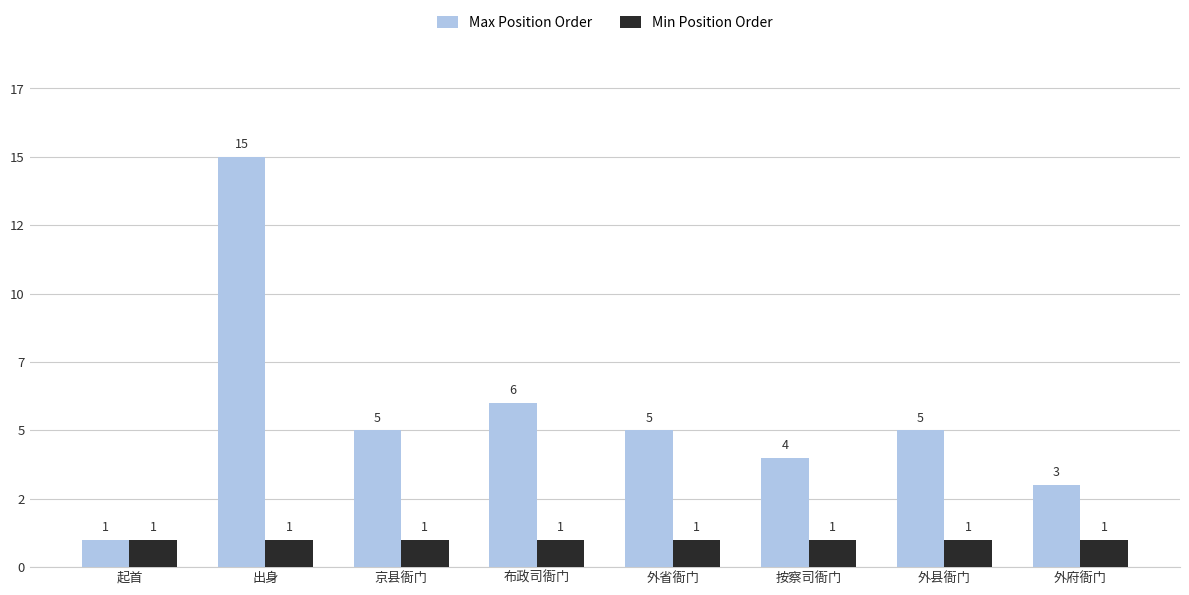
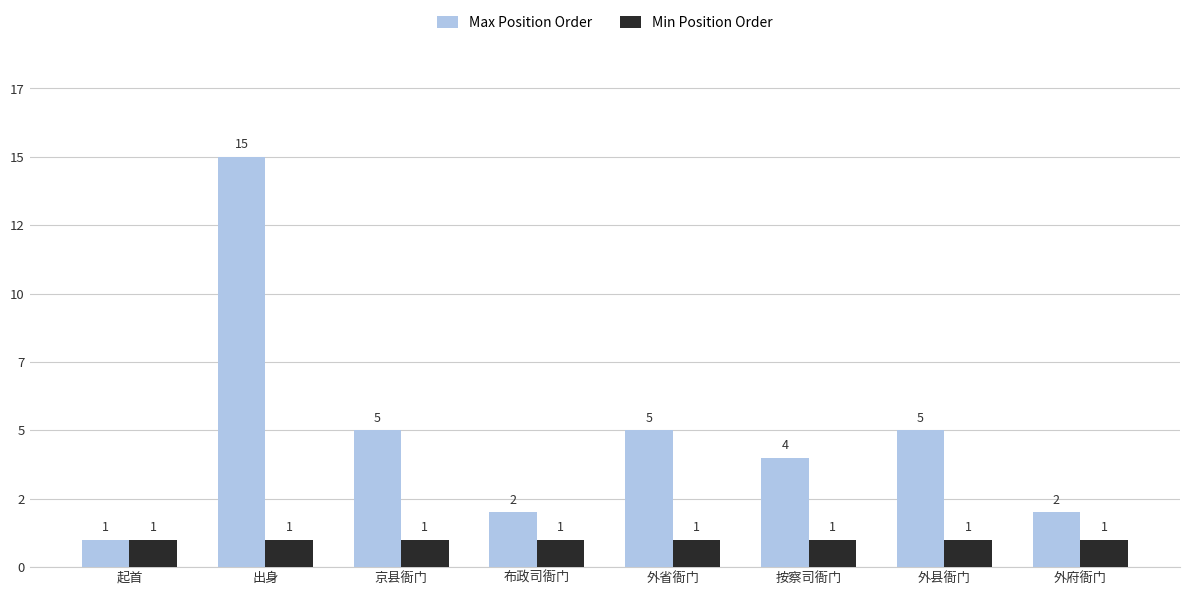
  {
    "Max Position Order": {
      "起首": 1,
      "出身": 15,
      "京县衙门": 5,
-     "布政司衙门": 6,
+     "布政司衙门": 2,
      "外省衙门": 5,
      "按察司衙门": 4,
      "外县衙门": 5,
-     "外府衙门": 3
+     "外府衙门": 2
    },
    "Min Position Order": {
      "起首": 1,
      "出身": 1,
      "京县衙门": 1,
      "布政司衙门": 1,
      "外省衙门": 1,
      "按察司衙门": 1,
      "外县衙门": 1,
      "外府衙门": 1
    }
  }
